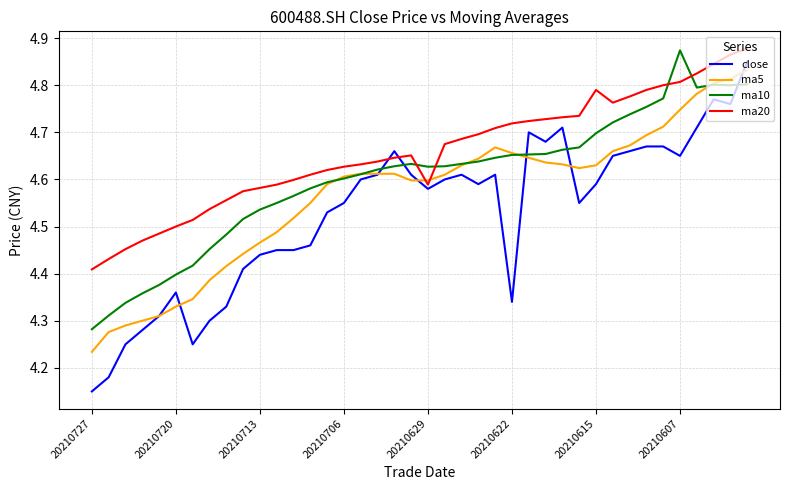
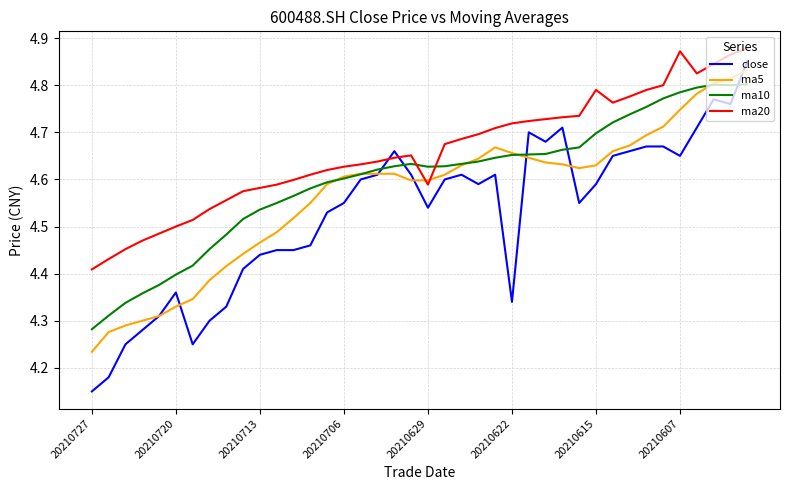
  {
    "close": {
      "20210727": 4.15,
      "20210720": 4.36,
      "20210713": 4.44,
      "20210706": 4.55,
-     "20210629": 4.58,
+     "20210629": 4.54,
      "20210622": 4.34,
      "20210615": 4.59,
      "20210607": 4.65
    },
    "ma5": {
      "20210727": 4.23,
      "20210720": 4.33,
      "20210713": 4.47,
      "20210629": 4.60,
      "20210615": 4.63,
      "20210607": 4.75
    },
    "ma10": {
      "20210727": 4.28,
      "20210720": 4.40,
      "20210713": 4.54,
      "20210629": 4.63,
      "20210615": 4.70,
-     "20210607": 4.87
+     "20210607": 4.79
    },
    "ma20": {
      "20210727": 4.41,
      "20210720": 4.50,
      "20210713": 4.58,
      "20210706": 4.63,
      "20210629": 4.59,
      "20210622": 4.72,
      "20210615": 4.79,
-     "20210607": 4.81
+     "20210607": 4.87
    }
  }
